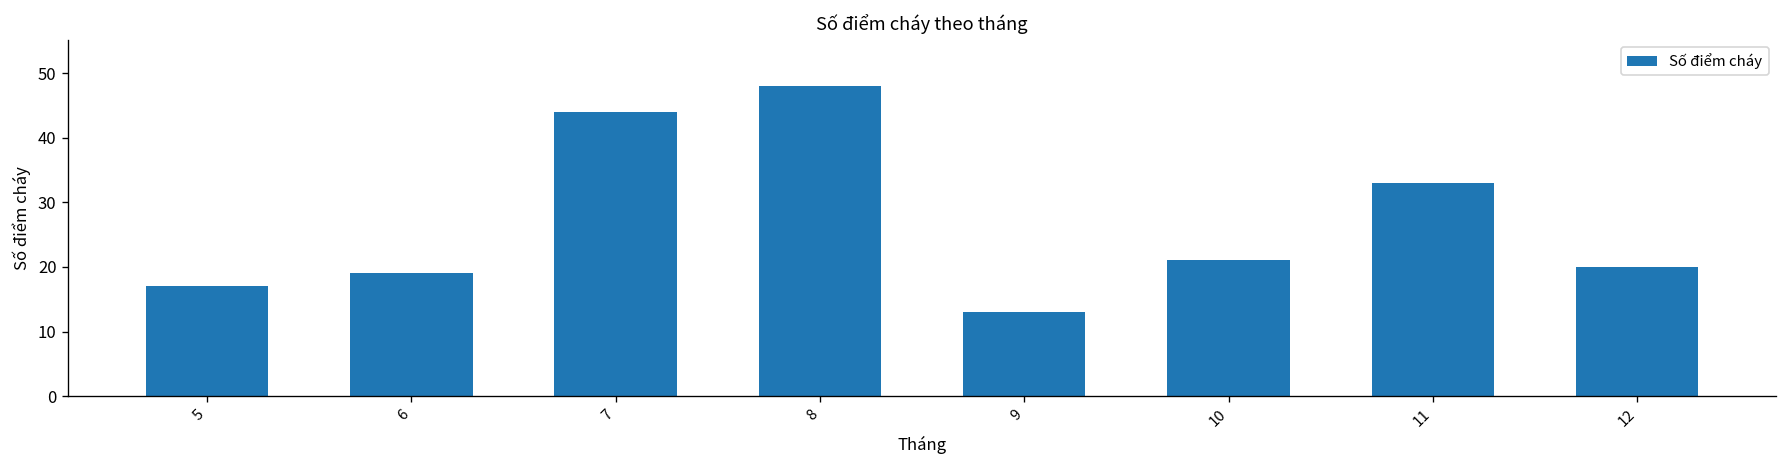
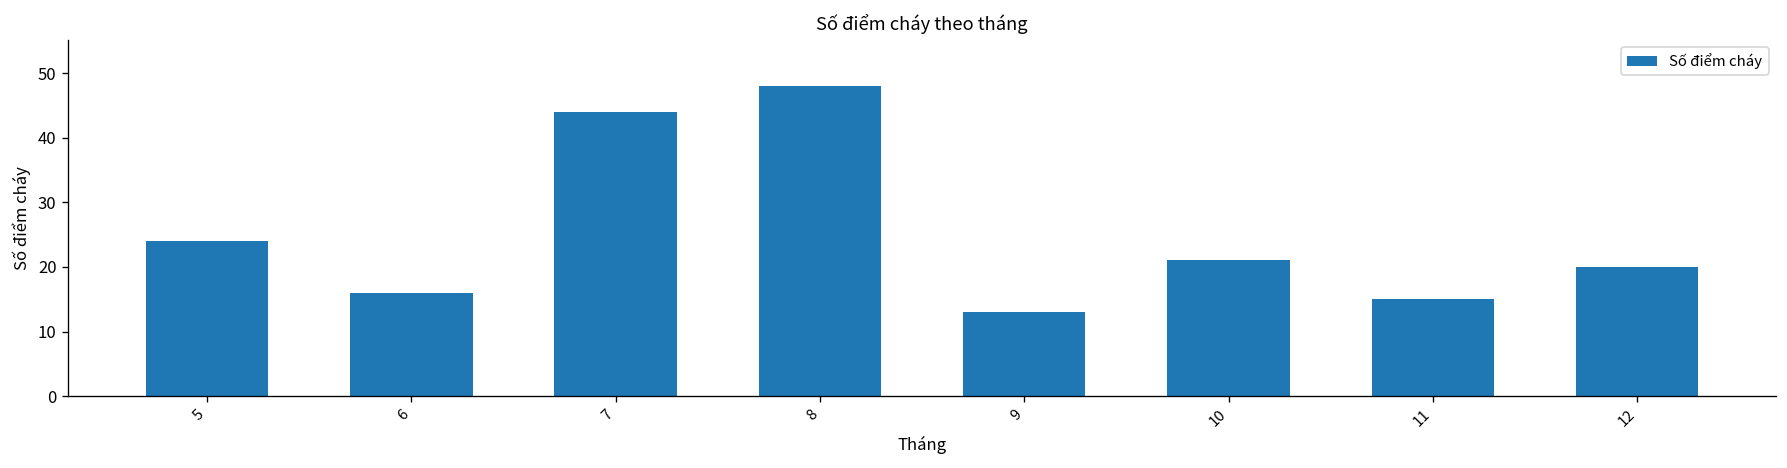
  {
-   "5": 17,
-   "6": 19,
+   "5": 24,
+   "6": 16,
    "7": 44,
    "8": 48,
    "9": 13,
    "10": 21,
-   "11": 33,
+   "11": 15,
    "12": 20
  }
